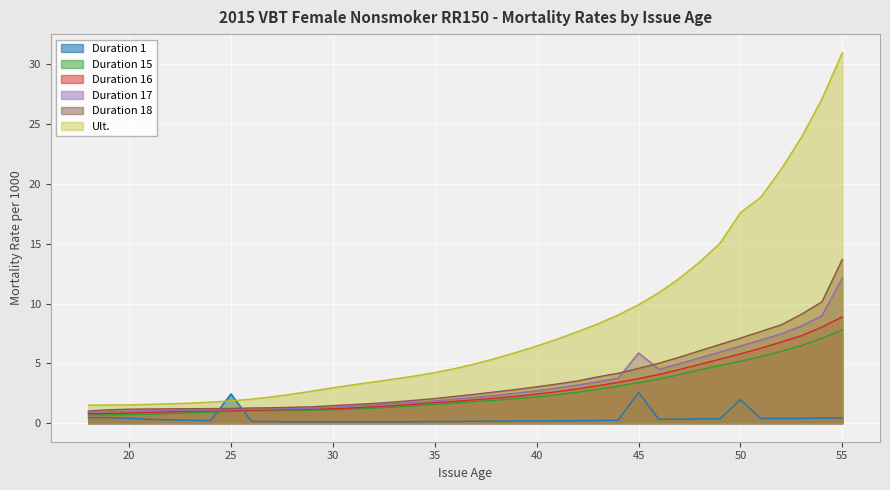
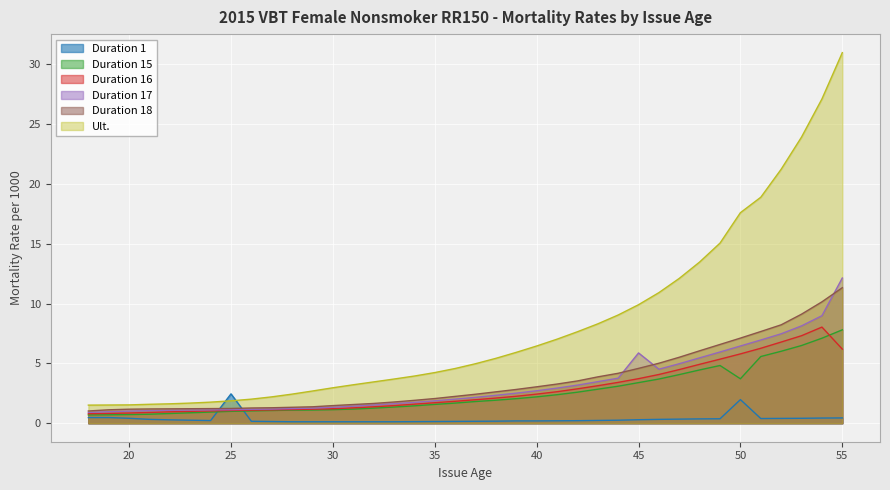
  {
    "Duration 1": {
      "20": 0.4,
      "25": 2.5,
      "30": 0.1,
      "35": 0.1,
      "40": 0.2,
-     "45": 2.6,
+     "45": 0.3,
      "50": 2.0,
      "55": 0.4
    },
    "Duration 15": {
      "40": 2.2,
      "45": 3.4,
-     "50": 5.2,
+     "50": 3.7,
      "55": 7.8
    },
    "Duration 16": {
      "40": 2.4,
      "45": 3.7,
      "50": 5.8,
-     "55": 8.9
+     "55": 6.2
    },
    "Duration 17": {
      "40": 2.7,
      "45": 5.9,
      "50": 6.5,
      "55": 12.1
    },
    "Duration 18": {
      "40": 3.0,
      "45": 4.6,
      "50": 7.1,
-     "55": 13.7
+     "55": 11.3
    },
    "Ult.": {
      "20": 1.5,
      "25": 1.9,
      "30": 3.0,
      "35": 4.2,
      "40": 6.5,
      "45": 9.9,
      "50": 17.6,
      "55": 31.0
    }
  }
